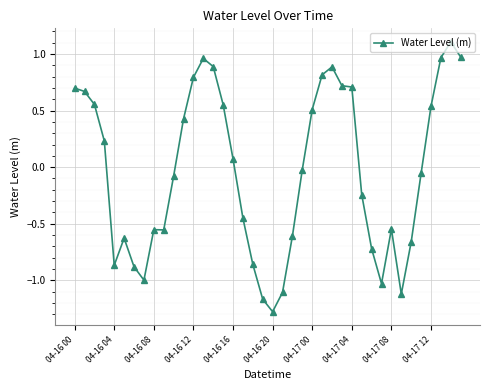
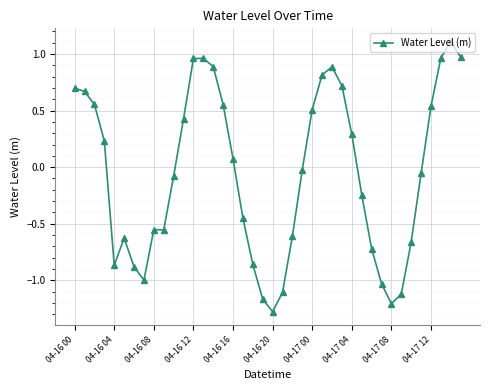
  {
    "04-16 00": 0.70,
    "04-16 04": -0.87,
    "04-16 08": -0.55,
-   "04-16 12": 0.79,
+   "04-16 12": 0.96,
    "04-16 16": 0.07,
    "04-16 20": -1.28,
    "04-17 00": 0.51,
-   "04-17 04": 0.71,
-   "04-17 08": -0.55,
+   "04-17 04": 0.29,
+   "04-17 08": -1.21,
    "04-17 12": 0.54
  }
